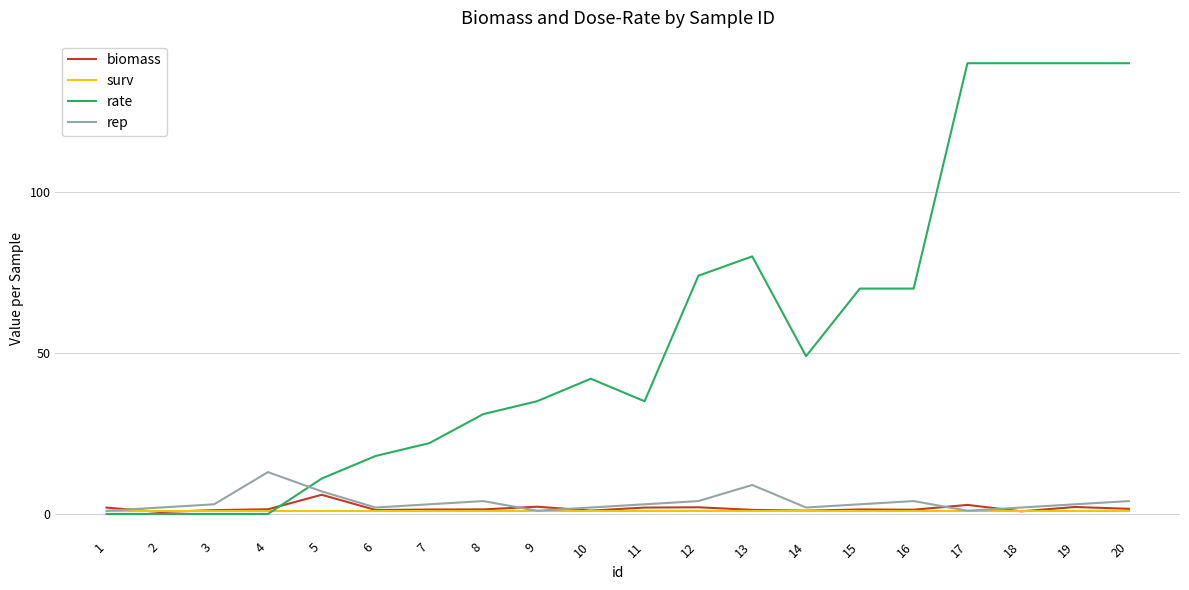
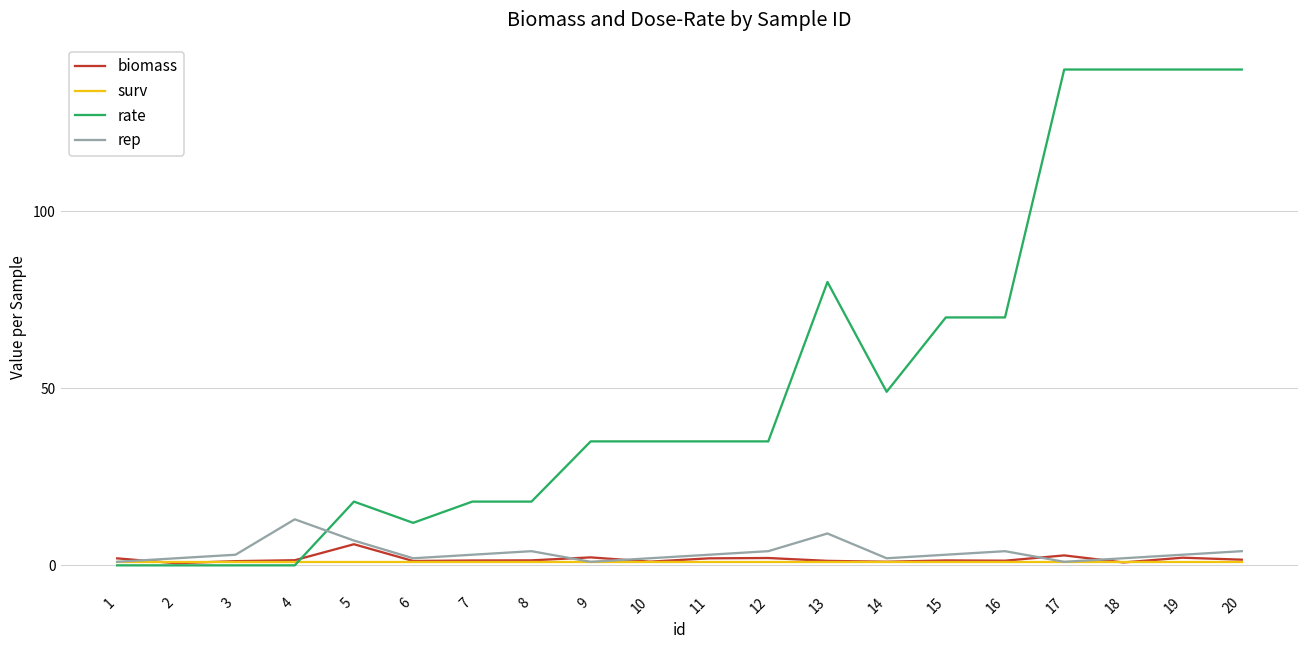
  {
    "biomass": {
      "1": 2,
      "5": 6,
      "9": 2,
      "11": 2,
      "12": 2,
      "17": 3,
      "19": 2
    },
    "surv": {
      "5": 1,
      "11": 1,
      "12": 1,
      "19": 1
    },
    "rate": {
      "1": 0,
      "3": 0,
      "4": 0,
-     "5": 11,
-     "6": 18,
-     "7": 22,
-     "8": 31,
+     "5": 18,
+     "6": 12,
+     "7": 18,
+     "8": 18,
      "9": 35,
-     "10": 42,
+     "10": 35,
      "11": 35,
-     "12": 74,
+     "12": 35,
      "13": 80,
      "14": 49,
      "15": 70,
      "16": 70,
      "17": 140,
      "18": 140,
      "19": 140,
      "20": 140
    },
    "rep": {
      "2": 2,
      "3": 3,
      "4": 13,
      "5": 7,
      "7": 3,
      "8": 4,
      "10": 2,
      "11": 3,
      "12": 4,
      "13": 9,
      "14": 2,
      "15": 3,
      "16": 4,
      "18": 2,
      "19": 3,
      "20": 4
    }
  }
